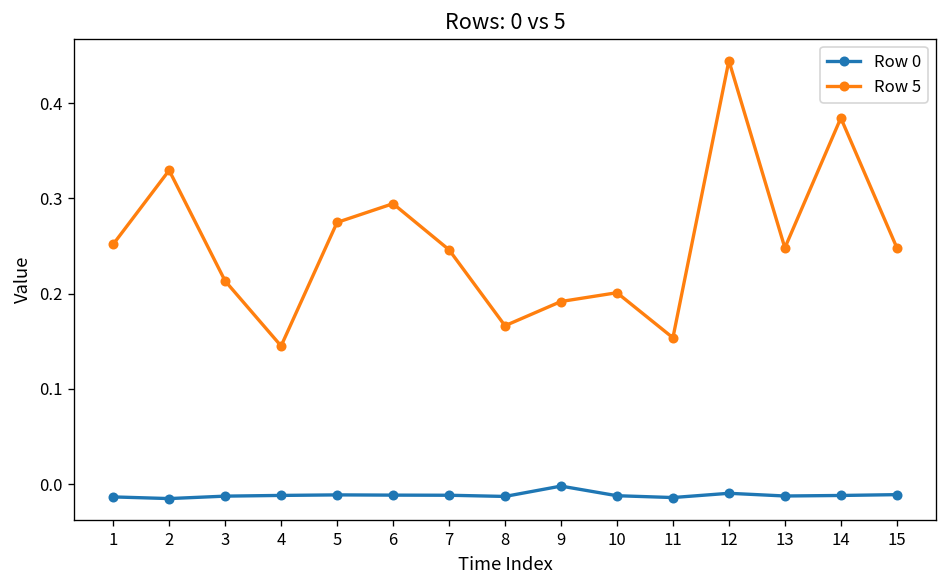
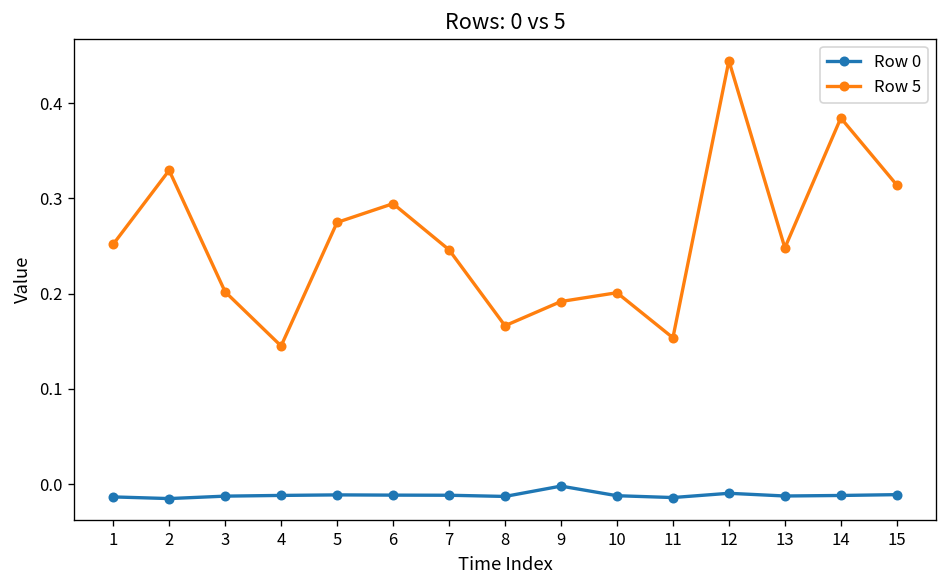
  {
    "Row 0": {
      "1": -0.01,
      "2": -0.02,
      "3": -0.01,
      "4": -0.01,
      "5": -0.01,
      "6": -0.01,
      "7": -0.01,
      "8": -0.01,
      "9": 0.00,
      "10": -0.01,
      "11": -0.01,
      "12": -0.01,
      "13": -0.01,
      "14": -0.01,
      "15": -0.01
    },
    "Row 5": {
      "1": 0.25,
      "2": 0.33,
-     "3": 0.21,
+     "3": 0.20,
      "4": 0.15,
      "5": 0.27,
      "6": 0.29,
      "7": 0.25,
      "8": 0.17,
      "9": 0.19,
      "10": 0.20,
      "11": 0.15,
      "12": 0.44,
      "13": 0.25,
      "14": 0.38,
-     "15": 0.25
+     "15": 0.31
    }
  }
